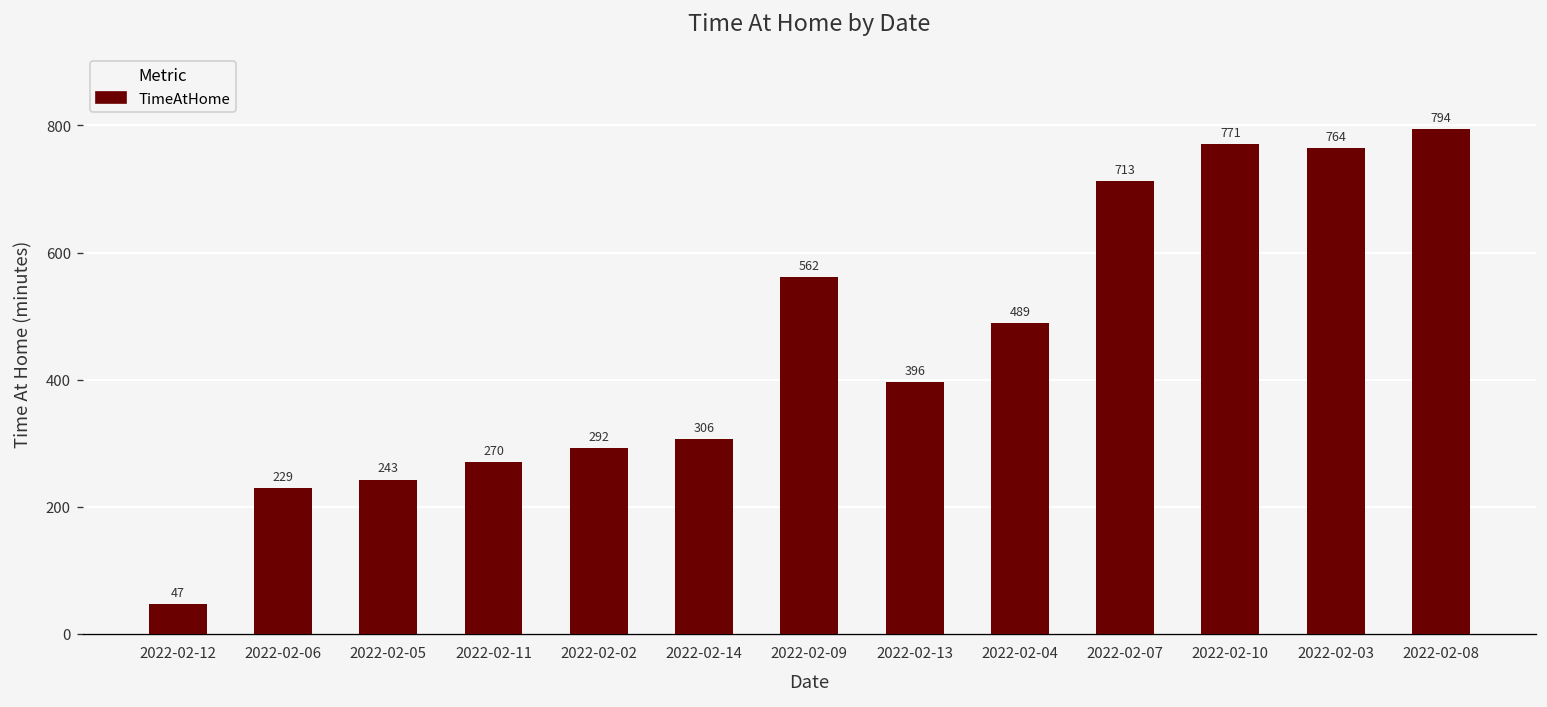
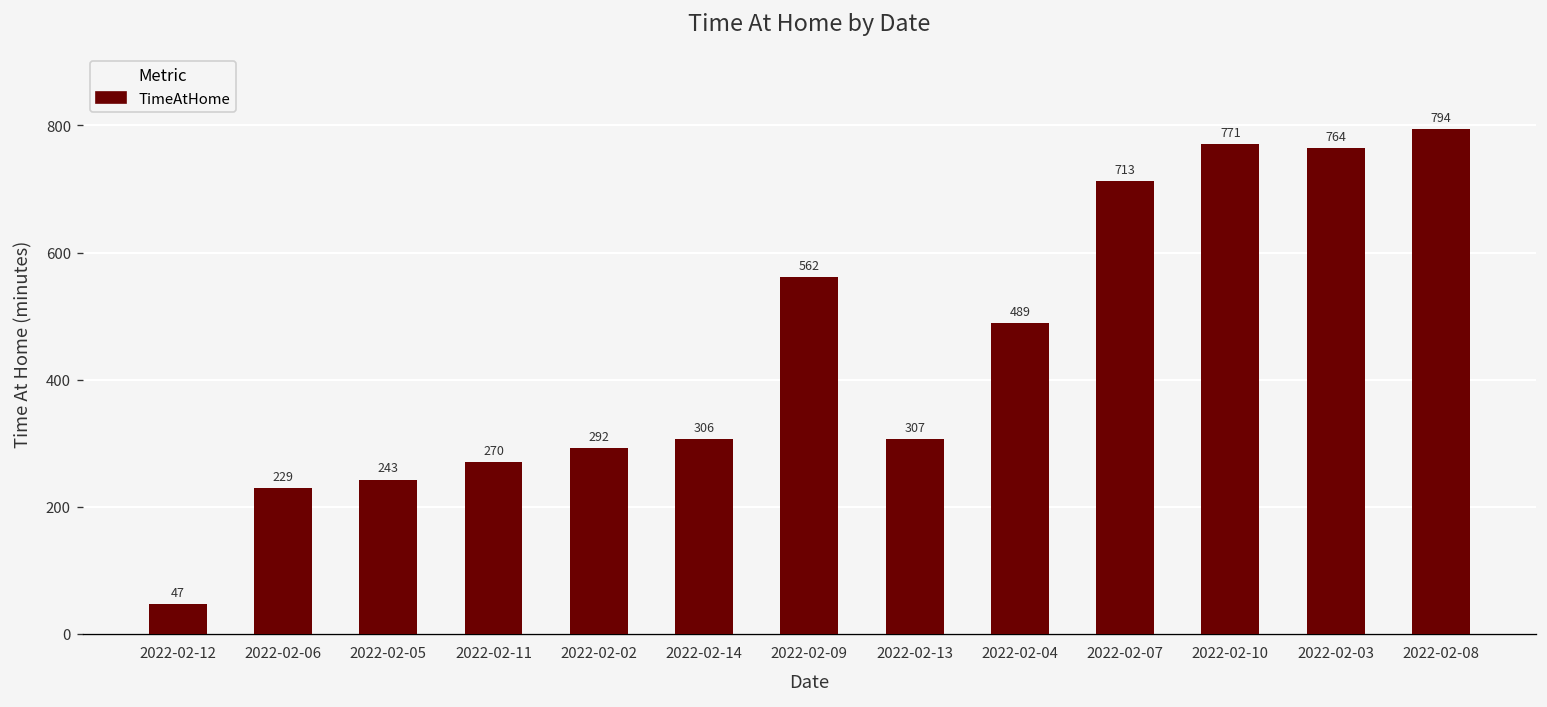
  {
    "2022-02-12": 47,
    "2022-02-06": 229,
    "2022-02-05": 243,
    "2022-02-11": 270,
    "2022-02-02": 292,
    "2022-02-14": 306,
    "2022-02-09": 562,
-   "2022-02-13": 396,
+   "2022-02-13": 307,
    "2022-02-04": 489,
    "2022-02-07": 713,
    "2022-02-10": 771,
    "2022-02-03": 764,
    "2022-02-08": 794
  }
